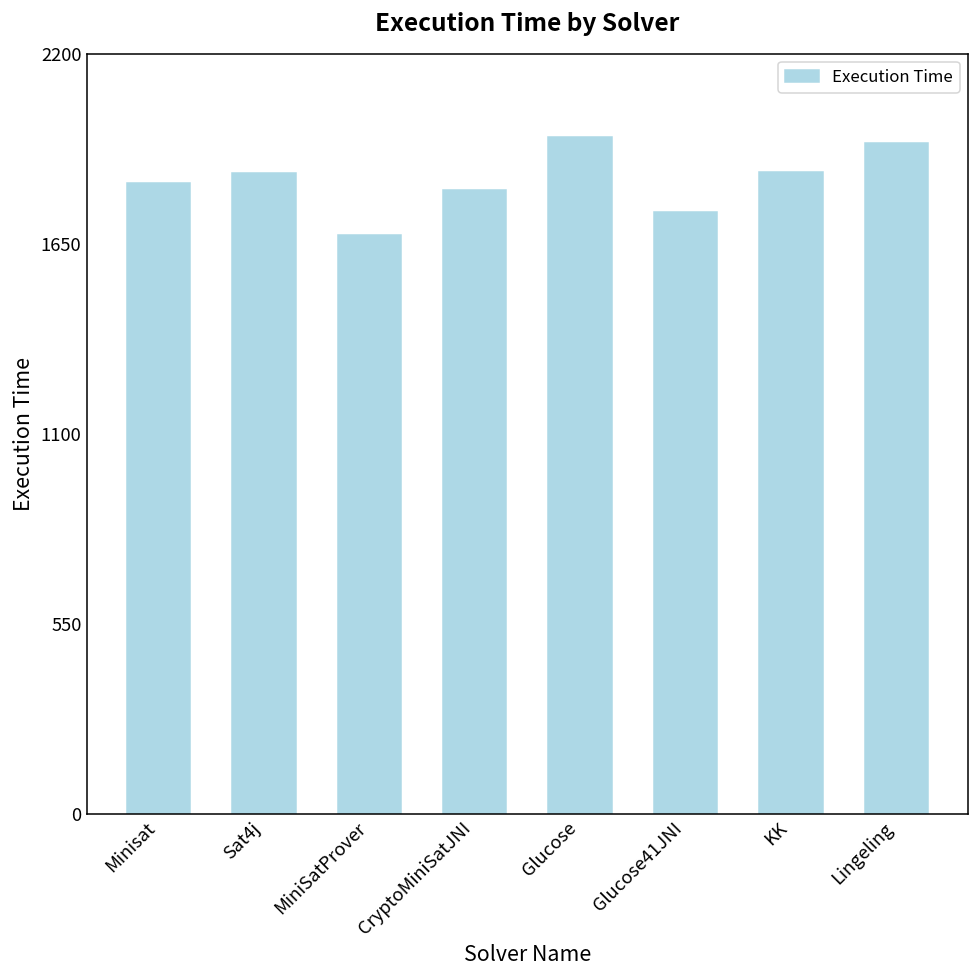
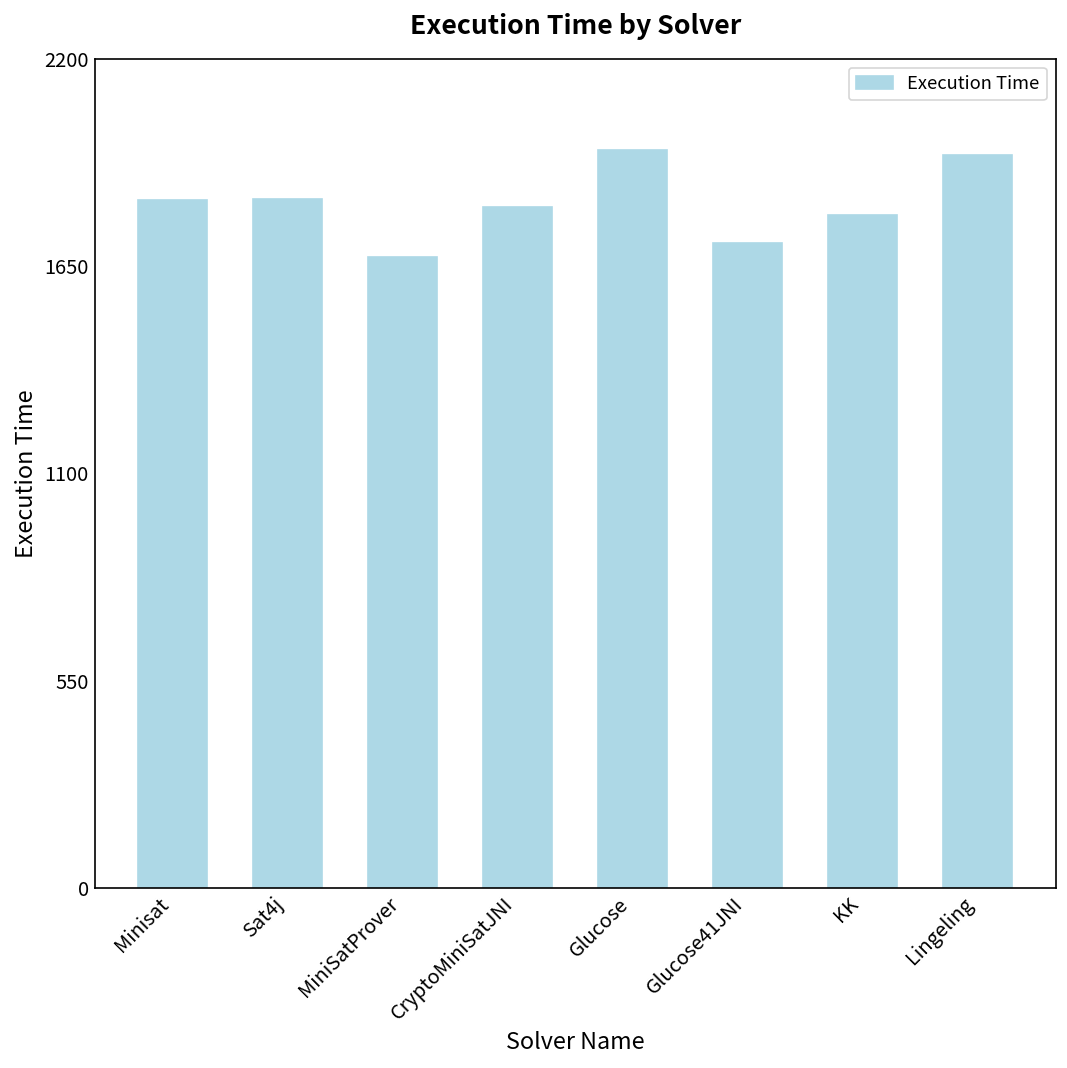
  {
    "Minisat": 1830,
-   "Sat4j": 1860,
+   "Sat4j": 1830,
    "MiniSatProver": 1680,
    "CryptoMiniSatJNI": 1810,
    "Glucose": 1960,
-   "Glucose41JNI": 1740,
-   "KK": 1860,
+   "Glucose41JNI": 1710,
+   "KK": 1790,
    "Lingeling": 1940
  }
